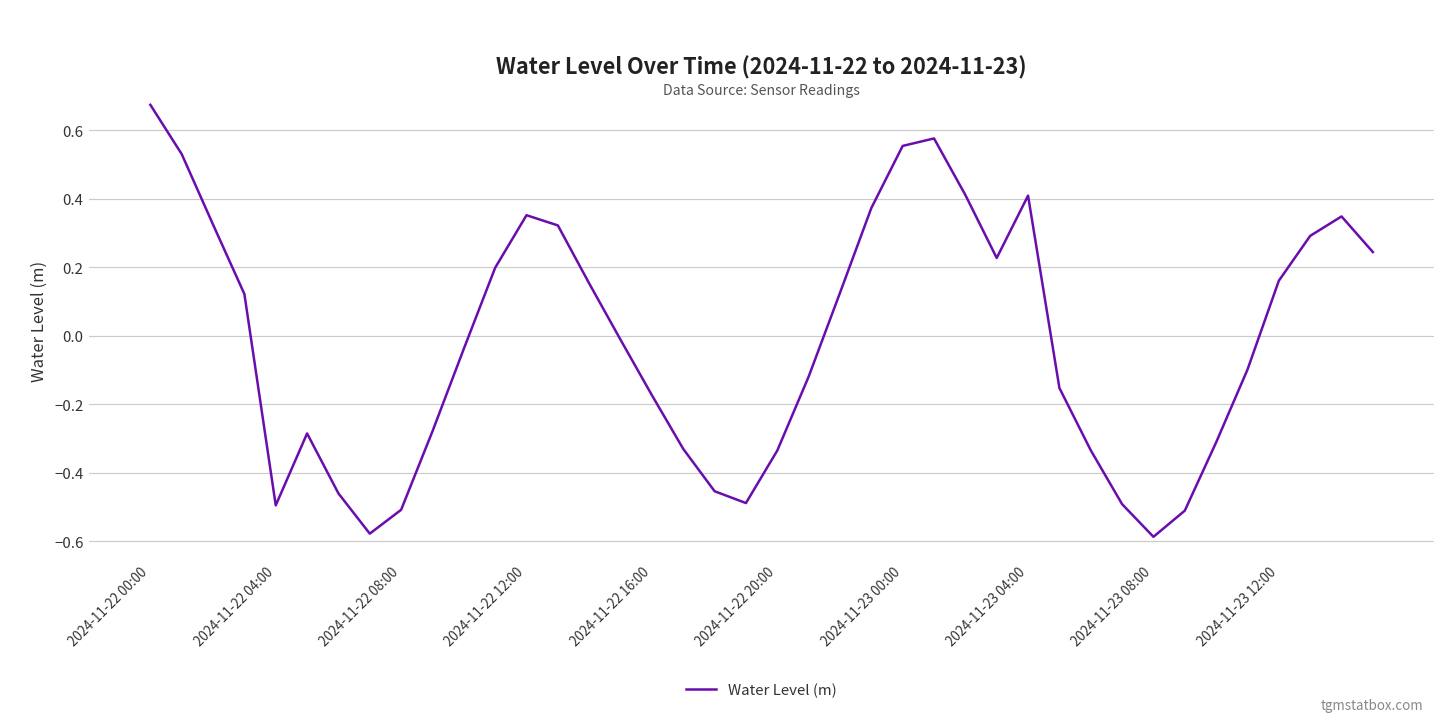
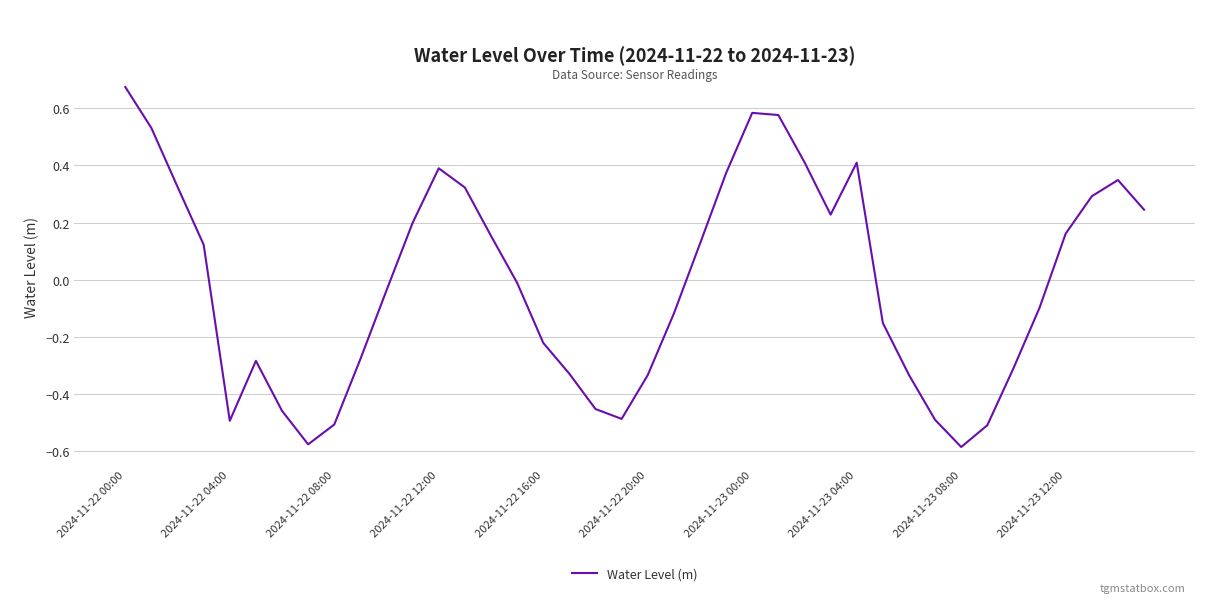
  {
    "2024-11-22 00:00": 0.68,
    "2024-11-22 04:00": -0.49,
    "2024-11-22 08:00": -0.51,
-   "2024-11-22 12:00": 0.35,
-   "2024-11-22 16:00": -0.17,
+   "2024-11-22 12:00": 0.39,
+   "2024-11-22 16:00": -0.22,
    "2024-11-22 20:00": -0.33,
-   "2024-11-23 00:00": 0.55,
+   "2024-11-23 00:00": 0.58,
    "2024-11-23 04:00": 0.41,
    "2024-11-23 08:00": -0.59,
    "2024-11-23 12:00": 0.16
  }
